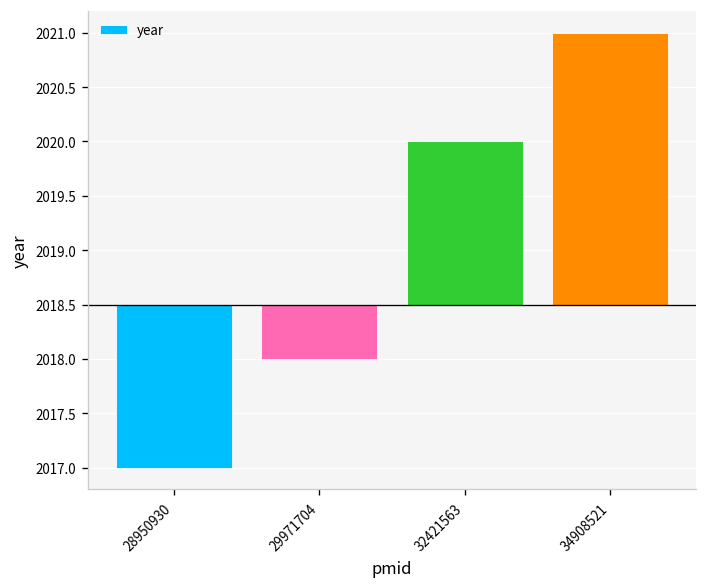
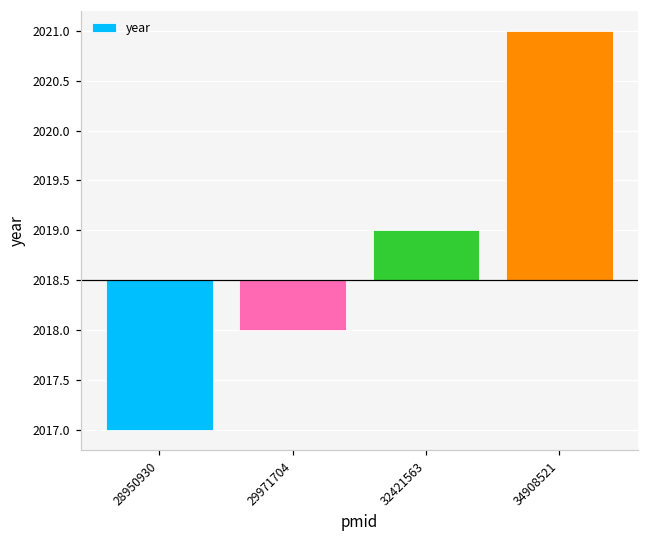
  {
    "28950930": 2017,
    "29971704": 2018,
-   "32421563": 2020,
+   "32421563": 2019,
    "34908521": 2021
  }
